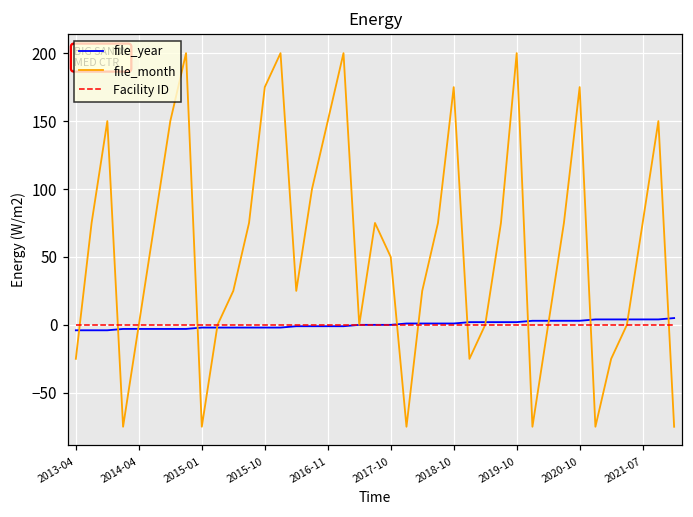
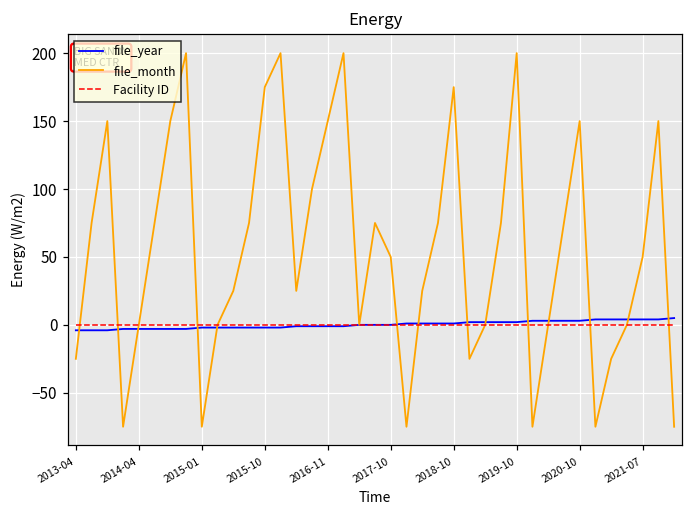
  {
    "file_year": {
      "2013-04": -4,
      "2014-04": -3,
      "2020-10": 3,
      "2021-07": 4
    },
    "file_month": {
      "2013-04": -25,
      "2015-01": -75,
      "2015-10": 175,
      "2016-11": 150,
      "2017-10": 50,
      "2018-10": 175,
      "2019-10": 200,
-     "2020-10": 175,
-     "2021-07": 75
+     "2020-10": 150,
+     "2021-07": 50
    },
    "Facility ID": {
      "2013-04": 0,
      "2020-10": 0,
      "2021-07": 0
    }
  }
